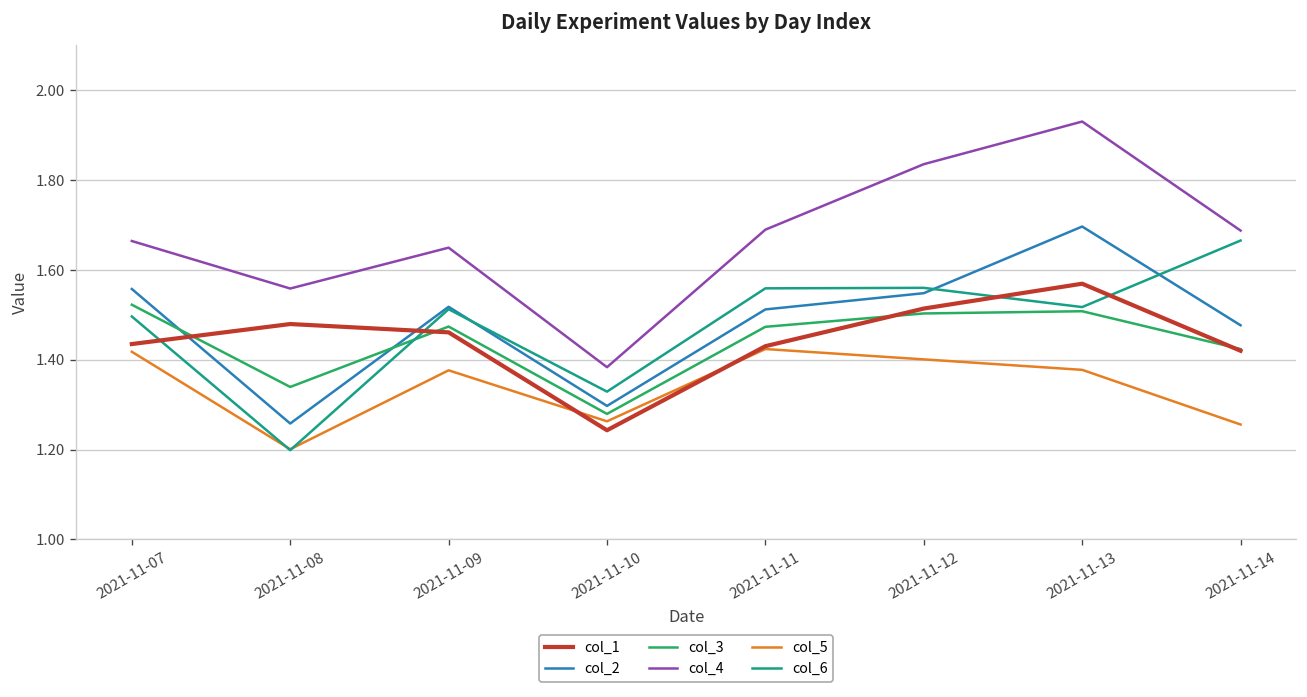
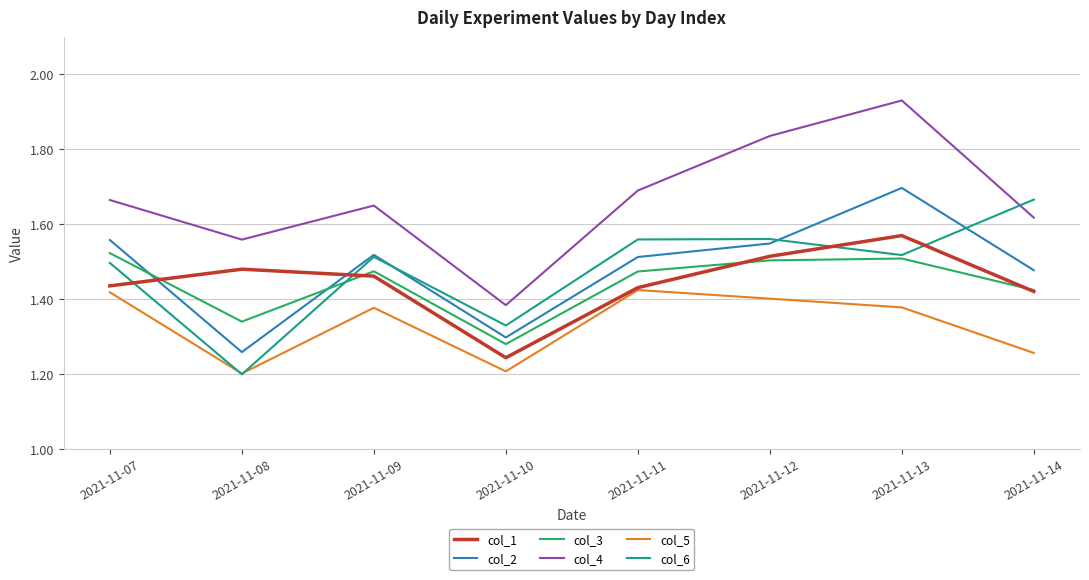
  {
    "col_1": {
      "2021-11-07": 1.43,
      "2021-11-08": 1.48,
      "2021-11-09": 1.46,
      "2021-11-10": 1.24,
      "2021-11-12": 1.51,
      "2021-11-13": 1.57
    },
    "col_2": {
      "2021-11-07": 1.56,
      "2021-11-08": 1.26,
      "2021-11-10": 1.30,
      "2021-11-11": 1.51,
      "2021-11-12": 1.55,
      "2021-11-13": 1.70,
      "2021-11-14": 1.48
    },
    "col_4": {
      "2021-11-07": 1.66,
      "2021-11-08": 1.56,
      "2021-11-09": 1.65,
      "2021-11-10": 1.38,
      "2021-11-11": 1.69,
      "2021-11-12": 1.84,
      "2021-11-13": 1.93,
-     "2021-11-14": 1.69
+     "2021-11-14": 1.62
    },
    "col_5": {
      "2021-11-07": 1.42,
      "2021-11-09": 1.38,
-     "2021-11-10": 1.26,
+     "2021-11-10": 1.21,
      "2021-11-12": 1.40,
      "2021-11-13": 1.38,
      "2021-11-14": 1.26
    }
  }
